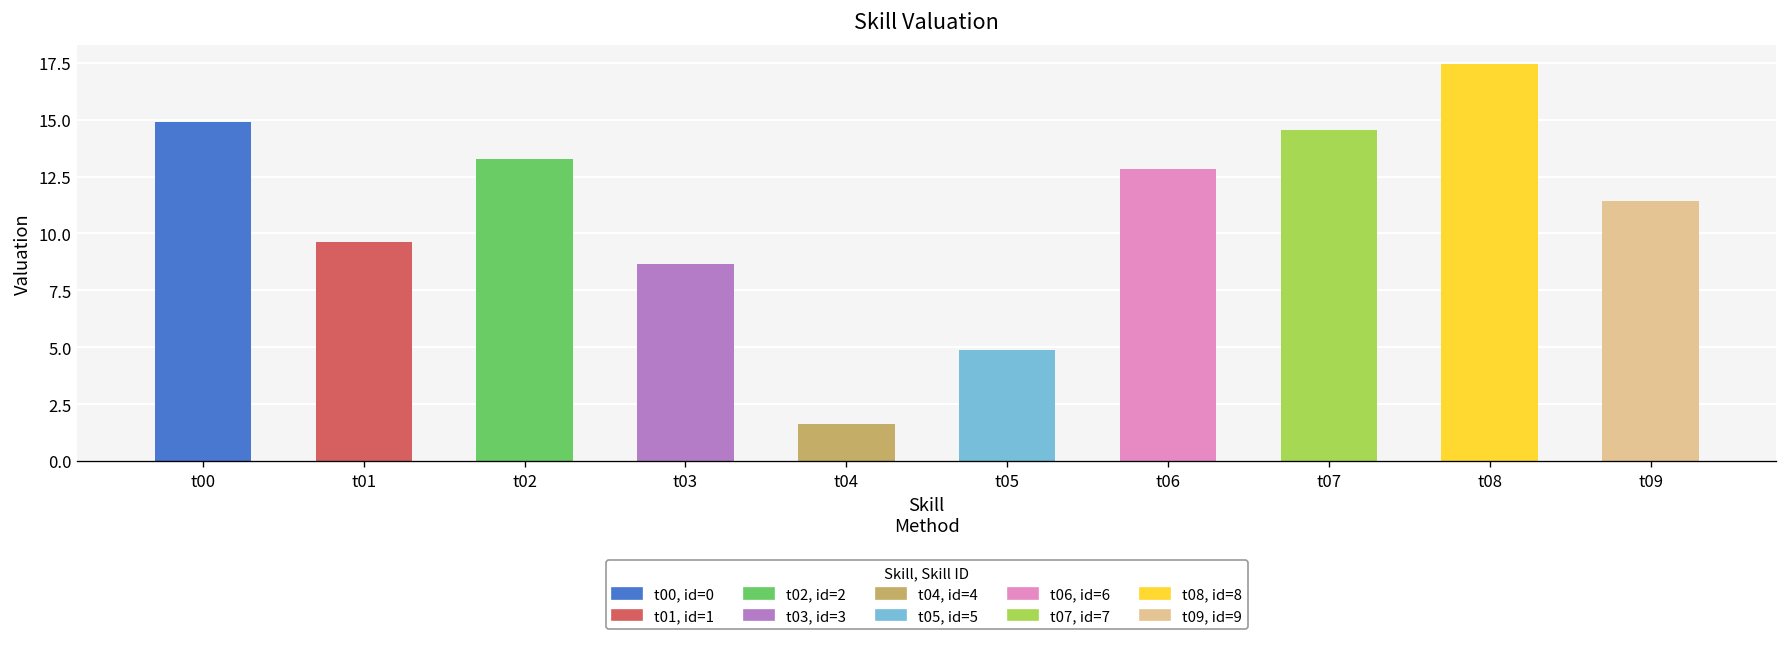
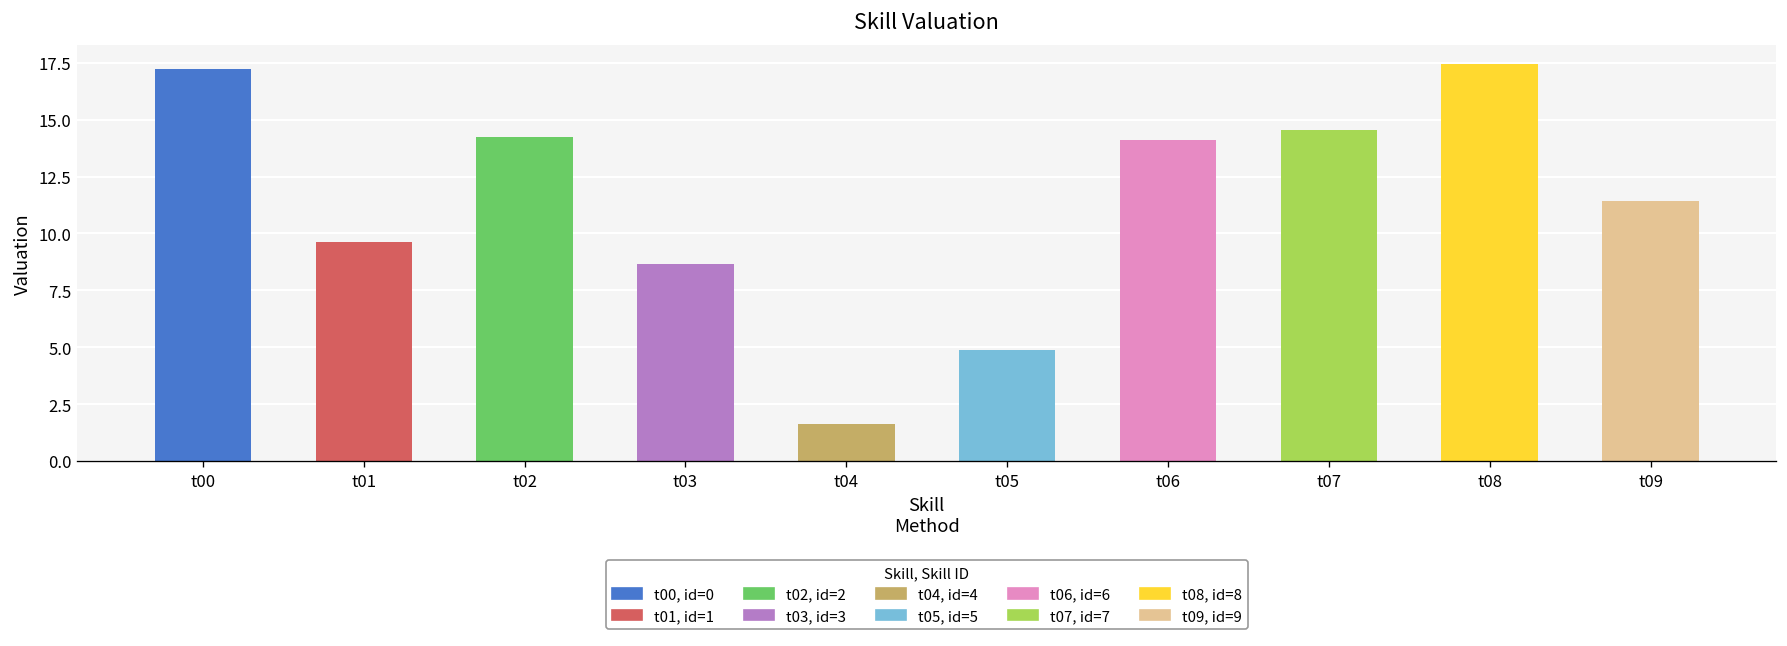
  {
-   "t00": 14.9,
+   "t00": 17.2,
    "t01": 9.6,
-   "t02": 13.3,
+   "t02": 14.2,
    "t03": 8.7,
    "t04": 1.6,
    "t05": 4.9,
-   "t06": 12.8,
+   "t06": 14.1,
    "t07": 14.6,
    "t08": 17.4,
    "t09": 11.4
  }
